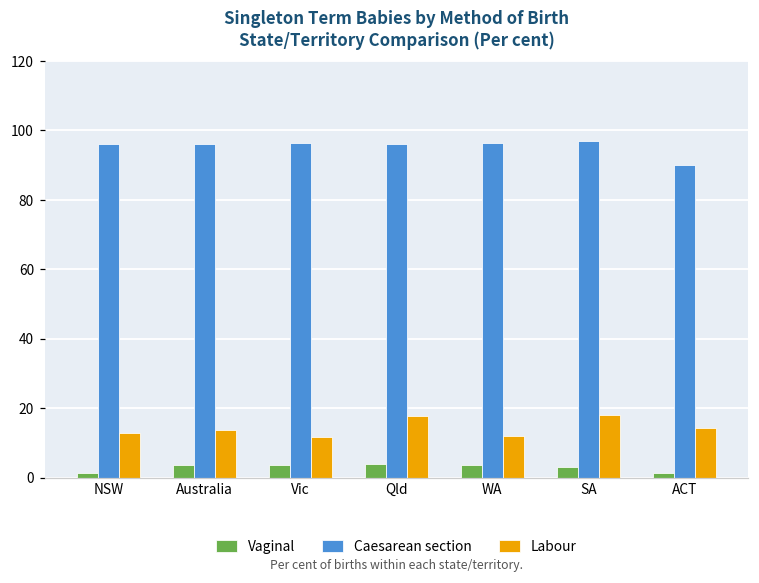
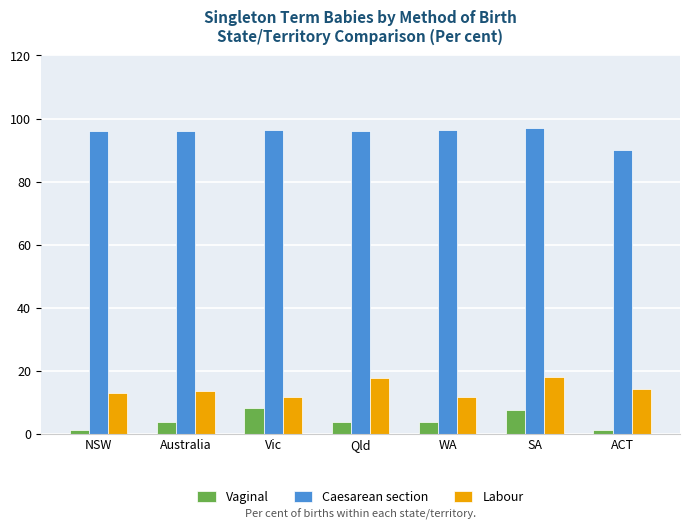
  {
    "Vaginal": {
      "NSW": 1,
      "Australia": 4,
-     "Vic": 4,
+     "Vic": 8,
      "Qld": 4,
      "WA": 4,
-     "SA": 3,
+     "SA": 8,
      "ACT": 1
    },
    "Caesarean section": {
      "NSW": 96,
      "Australia": 96,
      "Vic": 96,
      "Qld": 96,
      "WA": 96,
      "SA": 97,
      "ACT": 90
    },
    "Labour": {
      "NSW": 13,
      "Australia": 14,
      "Vic": 12,
      "Qld": 18,
      "WA": 12,
      "SA": 18,
      "ACT": 14
    }
  }
